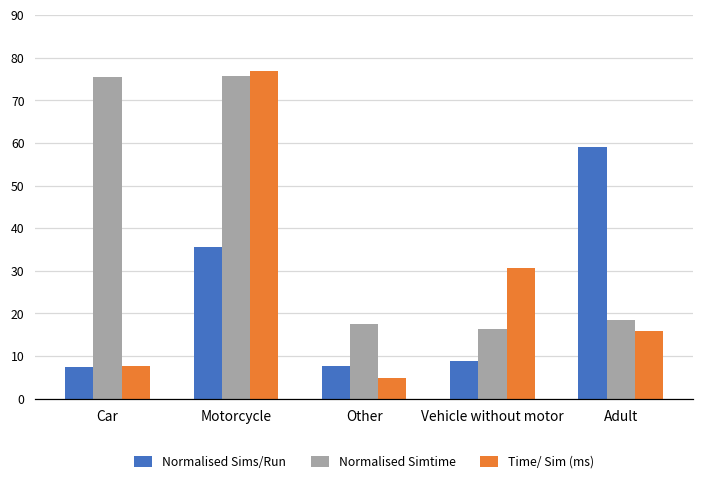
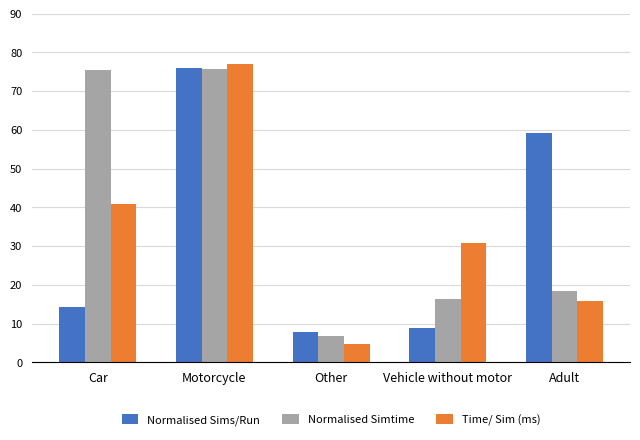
  {
    "Normalised Sims/Run": {
-     "Car": 7,
-     "Motorcycle": 36,
+     "Car": 14,
+     "Motorcycle": 76,
      "Other": 8,
      "Vehicle without motor": 9,
      "Adult": 59
    },
    "Normalised Simtime": {
      "Car": 76,
      "Motorcycle": 76,
-     "Other": 18,
+     "Other": 7,
      "Vehicle without motor": 16,
      "Adult": 19
    },
    "Time/ Sim (ms)": {
-     "Car": 8,
+     "Car": 41,
      "Motorcycle": 77,
      "Other": 5,
      "Vehicle without motor": 31,
      "Adult": 16
    }
  }
